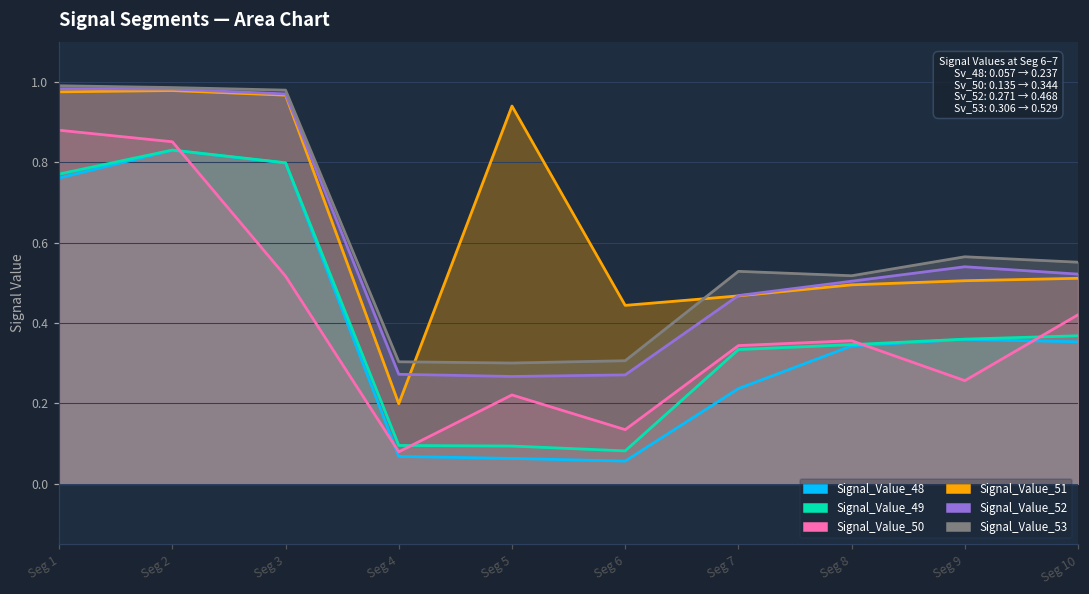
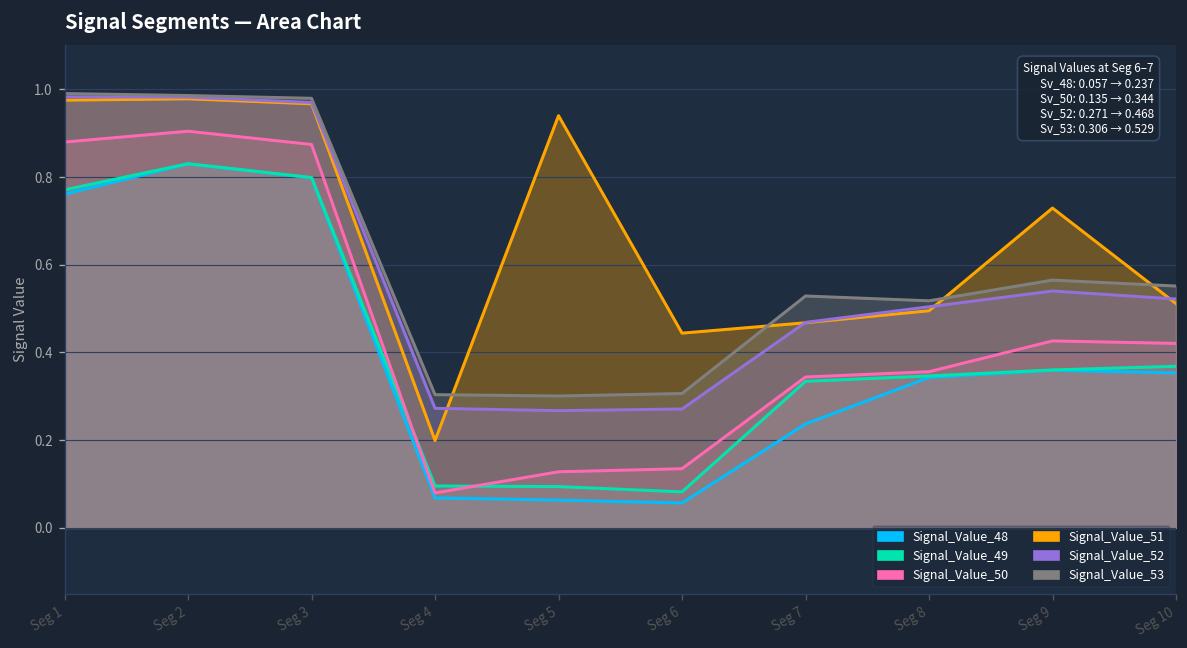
  {
    "Signal_Value_50": {
      "Seg 1": 0.88,
-     "Seg 2": 0.85,
-     "Seg 3": 0.52,
+     "Seg 2": 0.90,
+     "Seg 3": 0.87,
      "Seg 4": 0.08,
-     "Seg 5": 0.22,
+     "Seg 5": 0.13,
      "Seg 6": 0.13,
      "Seg 7": 0.34,
      "Seg 8": 0.36,
-     "Seg 9": 0.26,
+     "Seg 9": 0.43,
      "Seg 10": 0.42
    },
    "Signal_Value_51": {
      "Seg 1": 0.98,
      "Seg 4": 0.20,
      "Seg 5": 0.94,
      "Seg 6": 0.44,
      "Seg 8": 0.49,
-     "Seg 9": 0.51,
+     "Seg 9": 0.73,
      "Seg 10": 0.51
    }
  }
